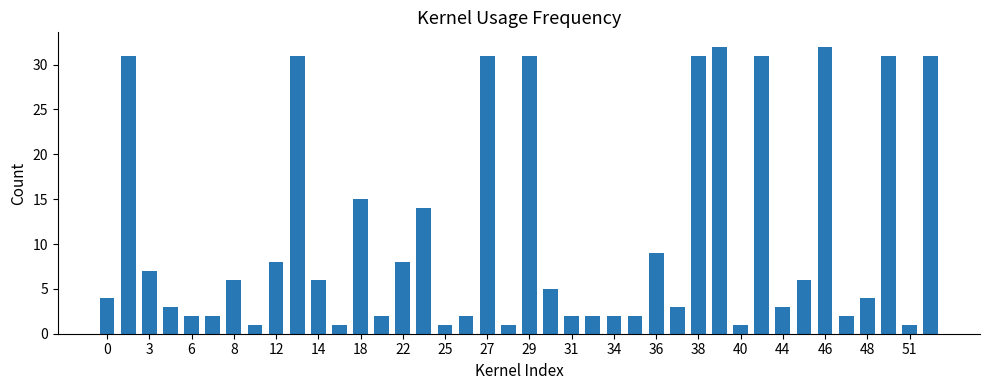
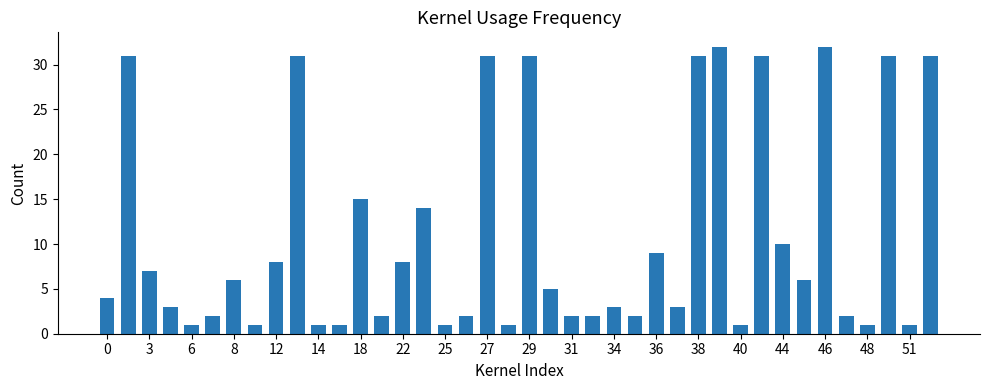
  {
    "0": 4,
-   "6": 2,
+   "6": 1,
    "8": 6,
    "12": 8,
-   "14": 6,
+   "14": 1,
    "18": 15,
    "22": 8,
-   "34": 2,
+   "34": 3,
    "36": 9,
    "38": 31,
    "40": 1,
-   "44": 3,
+   "44": 10,
    "46": 32,
-   "48": 4,
+   "48": 1,
    "51": 1
  }
